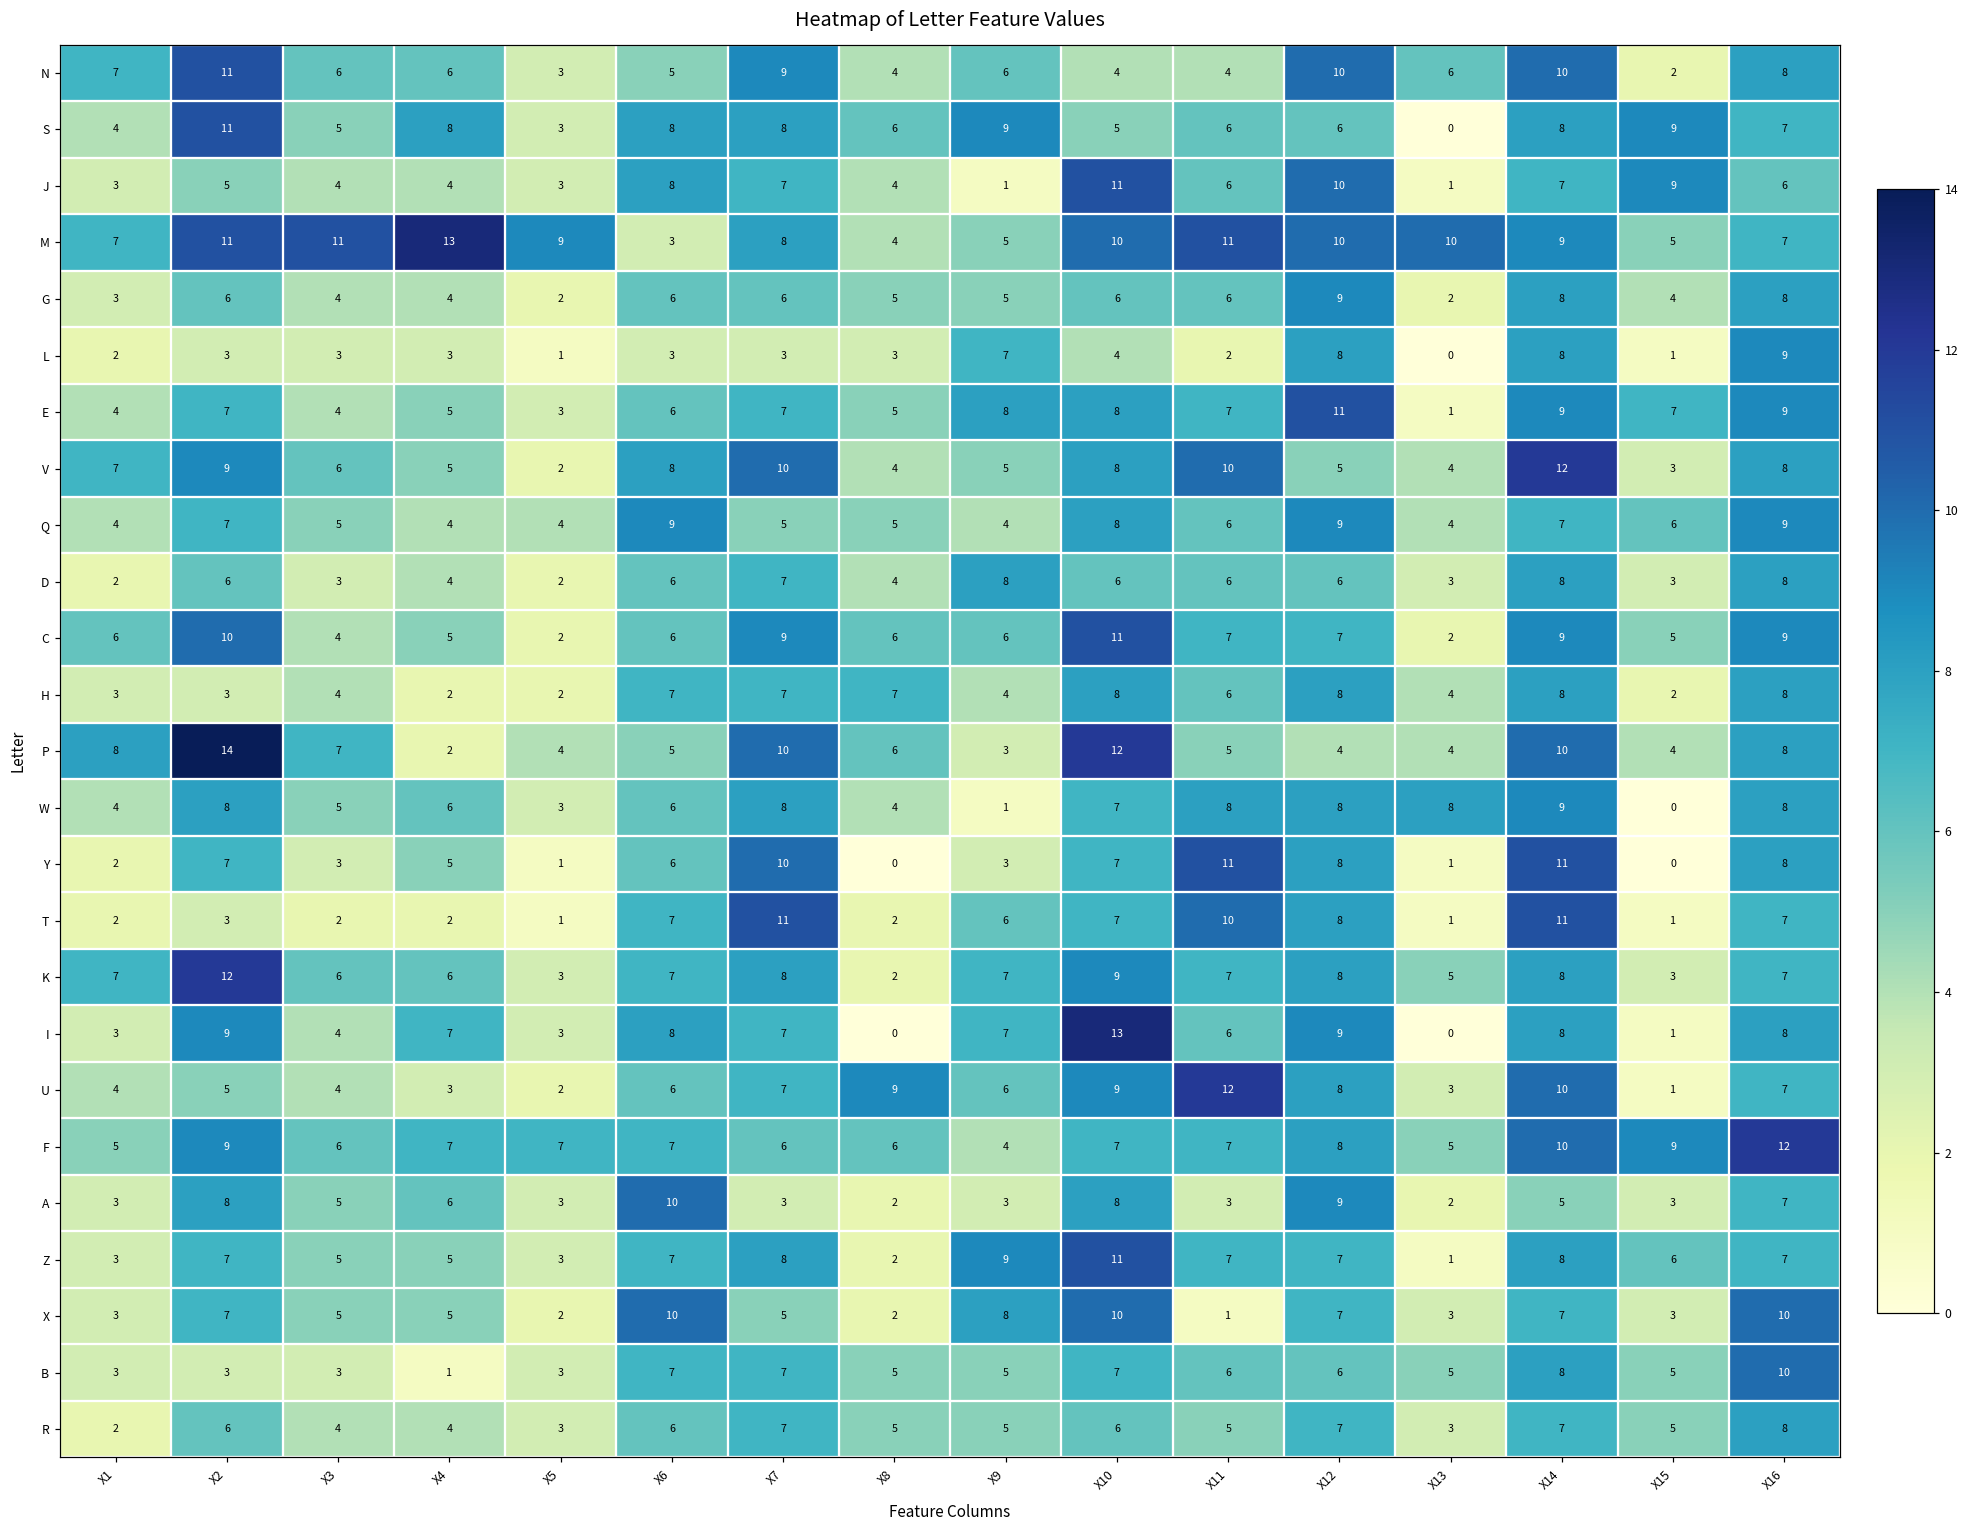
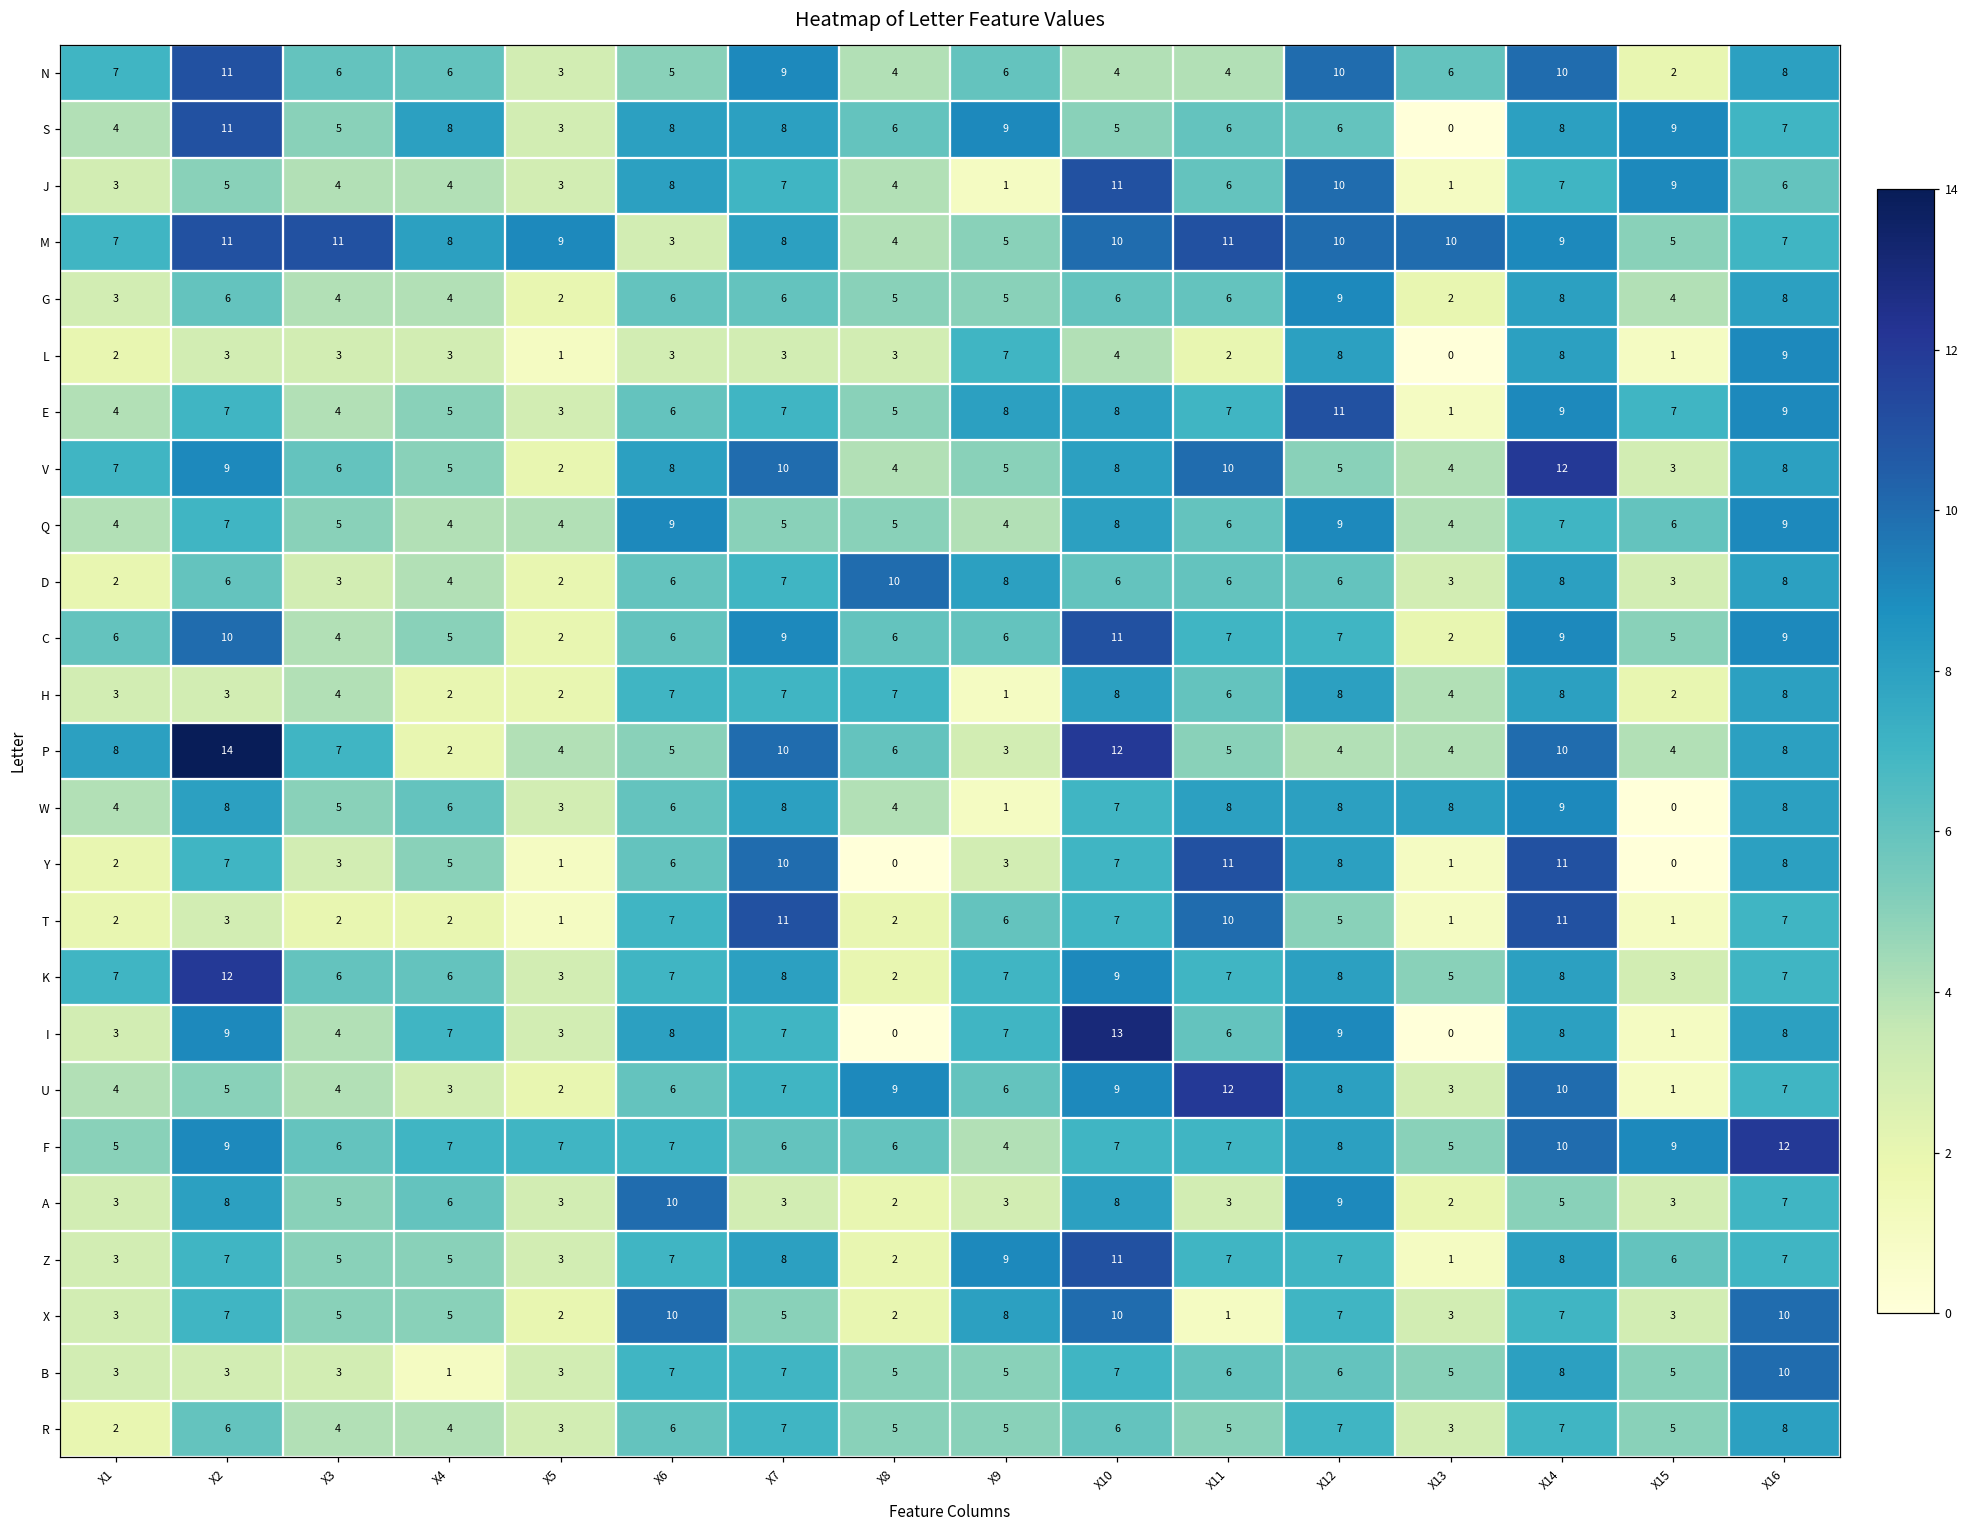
  {
    "M": {
      "X1": 7,
      "X2": 11,
      "X3": 11,
-     "X4": 13,
+     "X4": 8,
      "X5": 9,
      "X6": 3,
      "X7": 8,
      "X8": 4,
      "X9": 5,
      "X10": 10,
      "X11": 11,
      "X12": 10,
      "X13": 10,
      "X14": 9,
      "X15": 5,
      "X16": 7
    },
    "D": {
      "X1": 2,
      "X2": 6,
      "X3": 3,
      "X4": 4,
      "X5": 2,
      "X6": 6,
      "X7": 7,
-     "X8": 4,
+     "X8": 10,
      "X9": 8,
      "X10": 6,
      "X11": 6,
      "X12": 6,
      "X13": 3,
      "X14": 8,
      "X15": 3,
      "X16": 8
    },
    "H": {
      "X1": 3,
      "X2": 3,
      "X3": 4,
      "X4": 2,
      "X5": 2,
      "X6": 7,
      "X7": 7,
      "X8": 7,
-     "X9": 4,
+     "X9": 1,
      "X10": 8,
      "X11": 6,
      "X12": 8,
      "X13": 4,
      "X14": 8,
      "X15": 2,
      "X16": 8
    },
    "T": {
      "X1": 2,
      "X2": 3,
      "X3": 2,
      "X4": 2,
      "X5": 1,
      "X6": 7,
      "X7": 11,
      "X8": 2,
      "X9": 6,
      "X10": 7,
      "X11": 10,
-     "X12": 8,
+     "X12": 5,
      "X13": 1,
      "X14": 11,
      "X15": 1,
      "X16": 7
    }
  }
